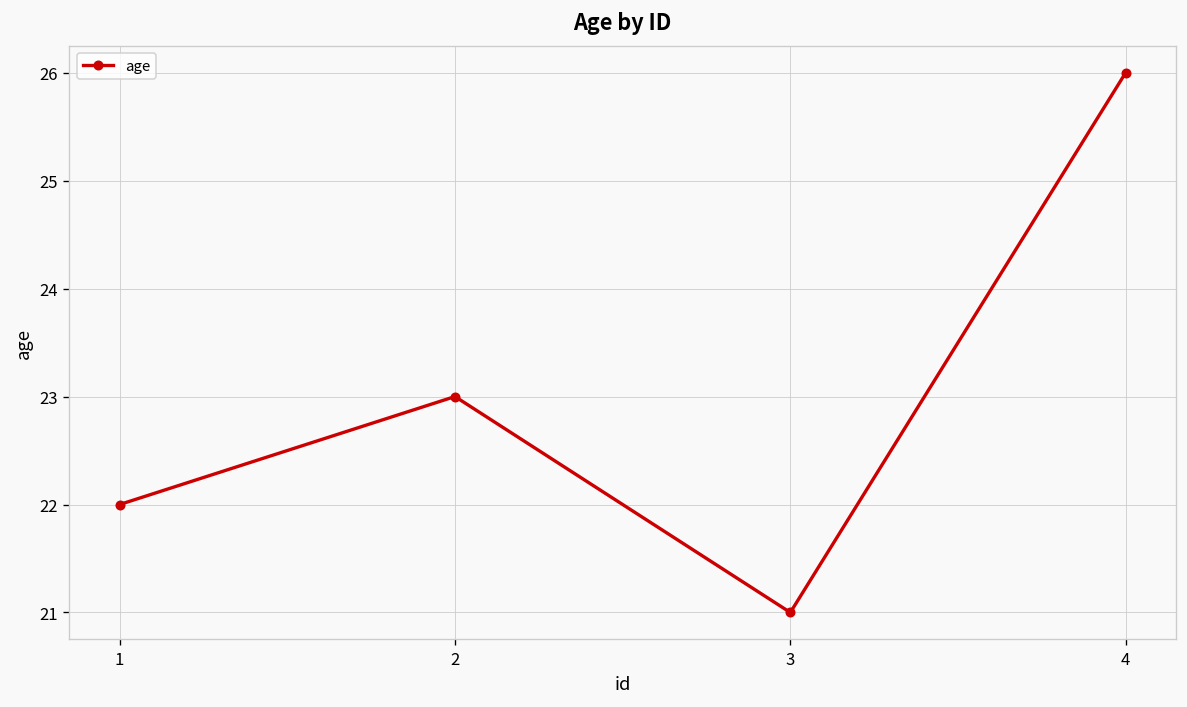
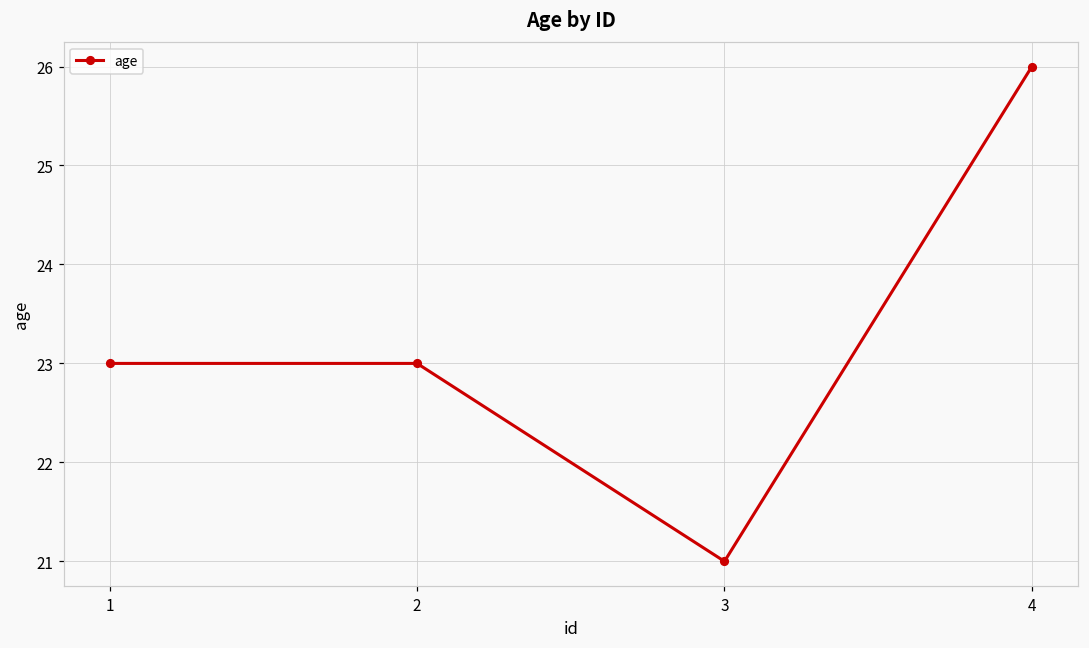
  {
-   "1": 22,
+   "1": 23,
    "2": 23,
    "3": 21,
    "4": 26
  }
